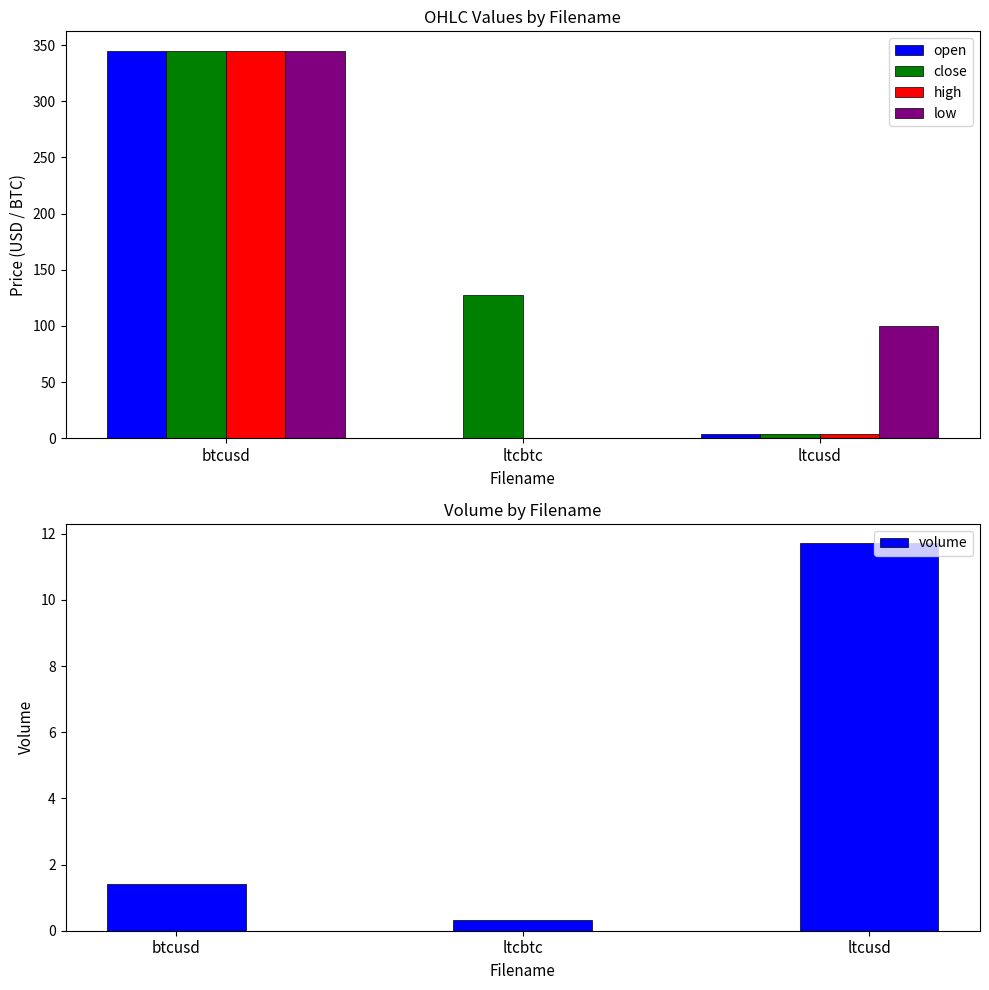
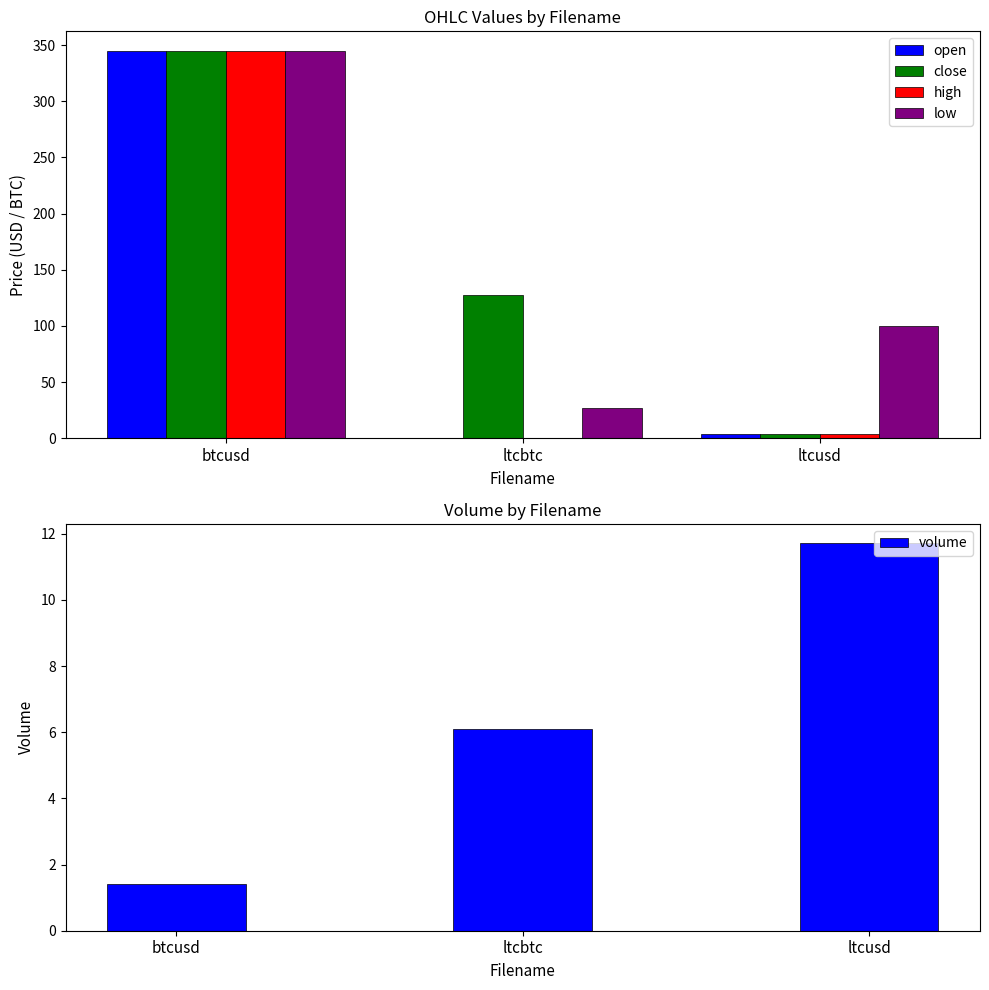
  {
    "OHLC Values by Filename": {
      "open": {
        "btcusd": 345,
        "ltcusd": 4
      },
      "close": {
        "btcusd": 345,
        "ltcbtc": 127,
        "ltcusd": 4
      },
      "high": {
        "btcusd": 345,
        "ltcusd": 4
      },
      "low": {
        "btcusd": 345,
-       "ltcbtc": 0,
+       "ltcbtc": 27,
        "ltcusd": 100
      }
    },
    "Volume by Filename": {
      "btcusd": 1.4,
-     "ltcbtc": 0.3,
+     "ltcbtc": 6.1,
      "ltcusd": 11.7
    }
  }
